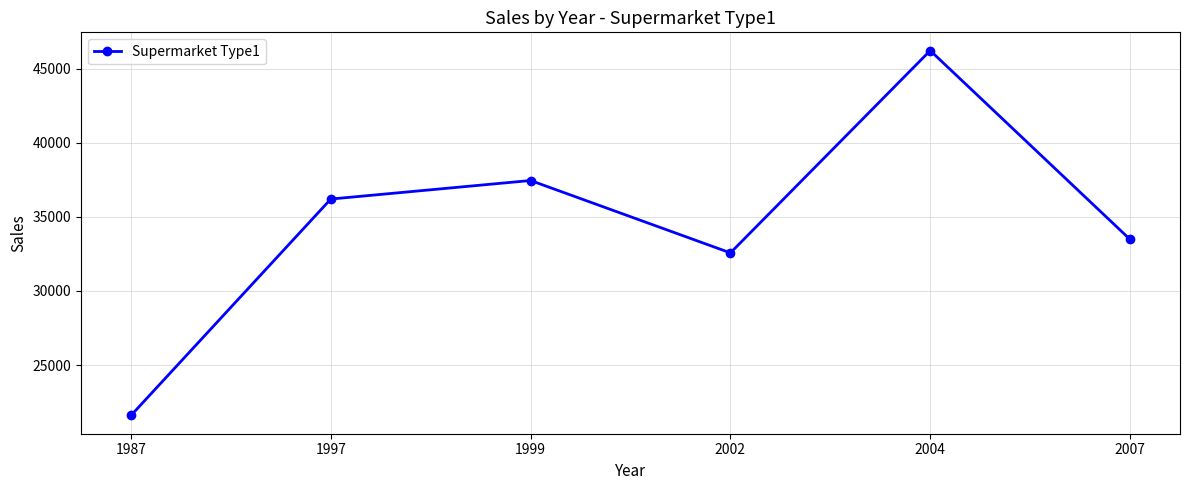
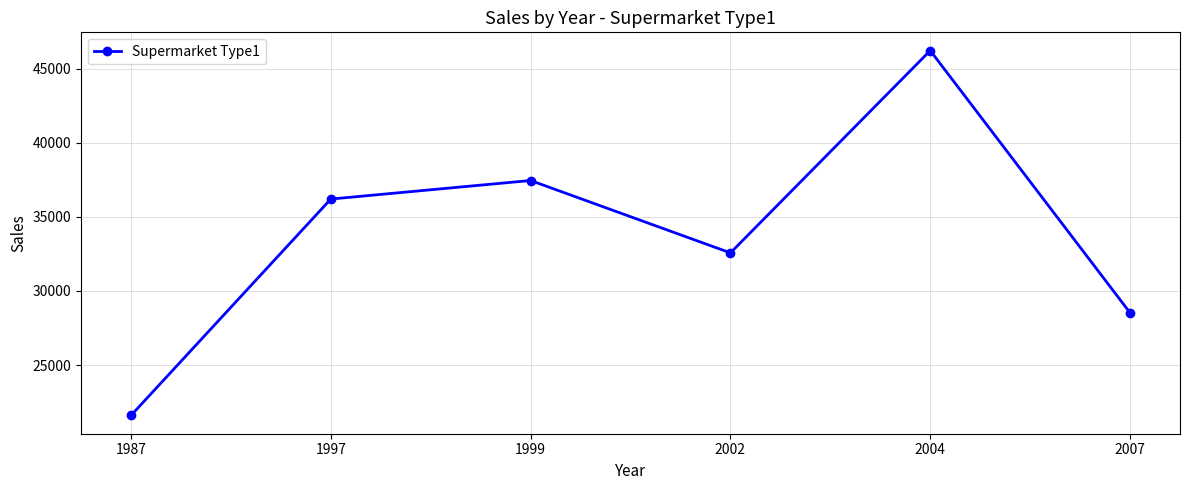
  {
    "1987": 21600,
    "1997": 36200,
    "1999": 37500,
    "2002": 32600,
    "2004": 46200,
-   "2007": 33500
+   "2007": 28500
  }
